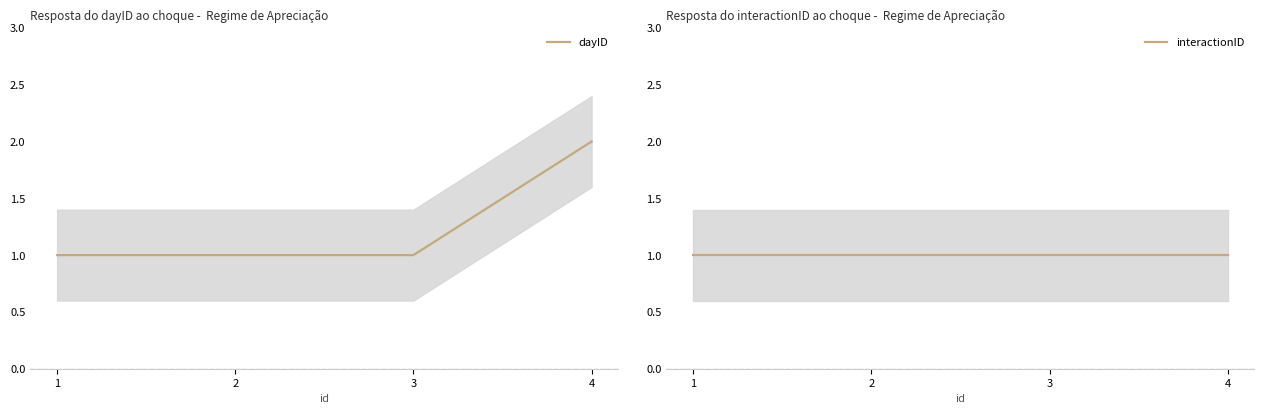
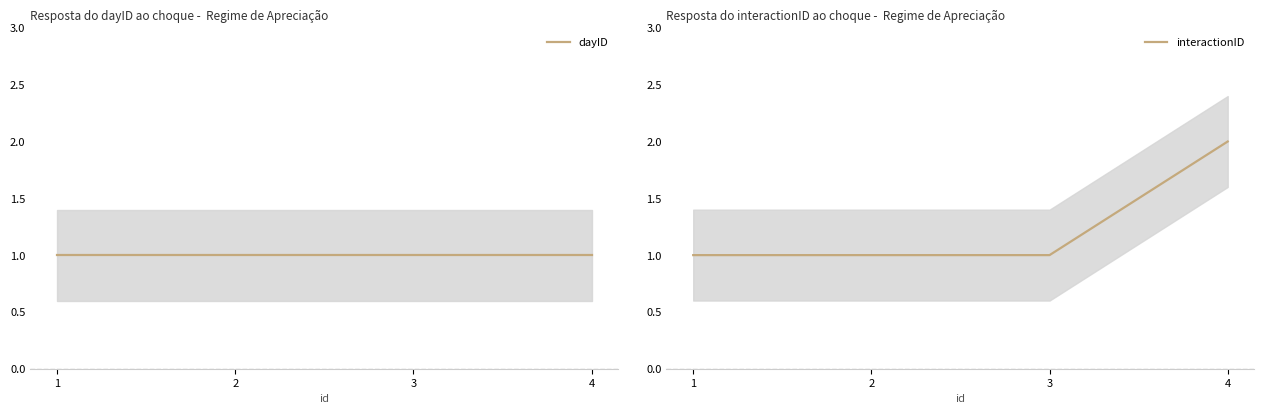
  {
    "Resposta do dayID ao choque - Regime de Apreciação": {
      "dayID": {
        "1": 1,
        "2": 1,
        "3": 1,
-       "4": 2
+       "4": 1
      }
    },
    "Resposta do interactionID ao choque - Regime de Apreciação": {
      "interactionID": {
        "1": 1,
        "2": 1,
        "3": 1,
-       "4": 1
+       "4": 2
      }
    }
  }
